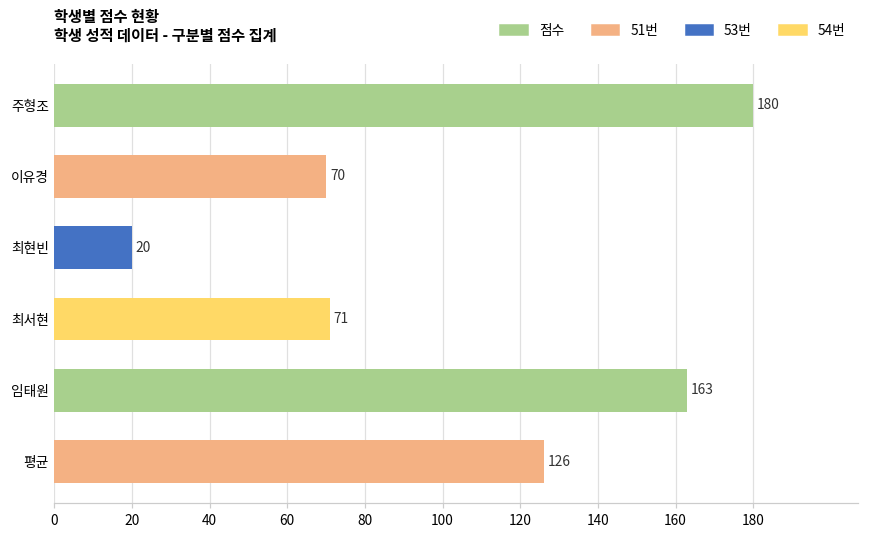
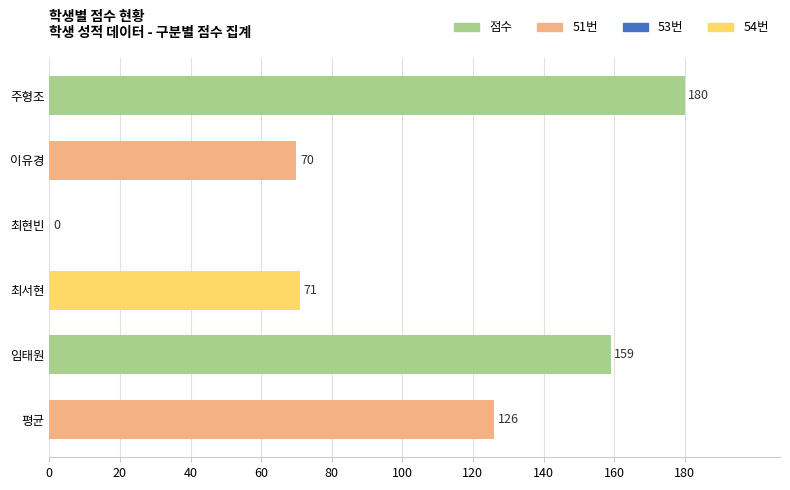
  {
    "주형조": 180,
    "이유경": 70,
-   "최현빈": 20,
+   "최현빈": 0,
    "최서현": 71,
-   "임태원": 163,
+   "임태원": 159,
    "평균": 126
  }
